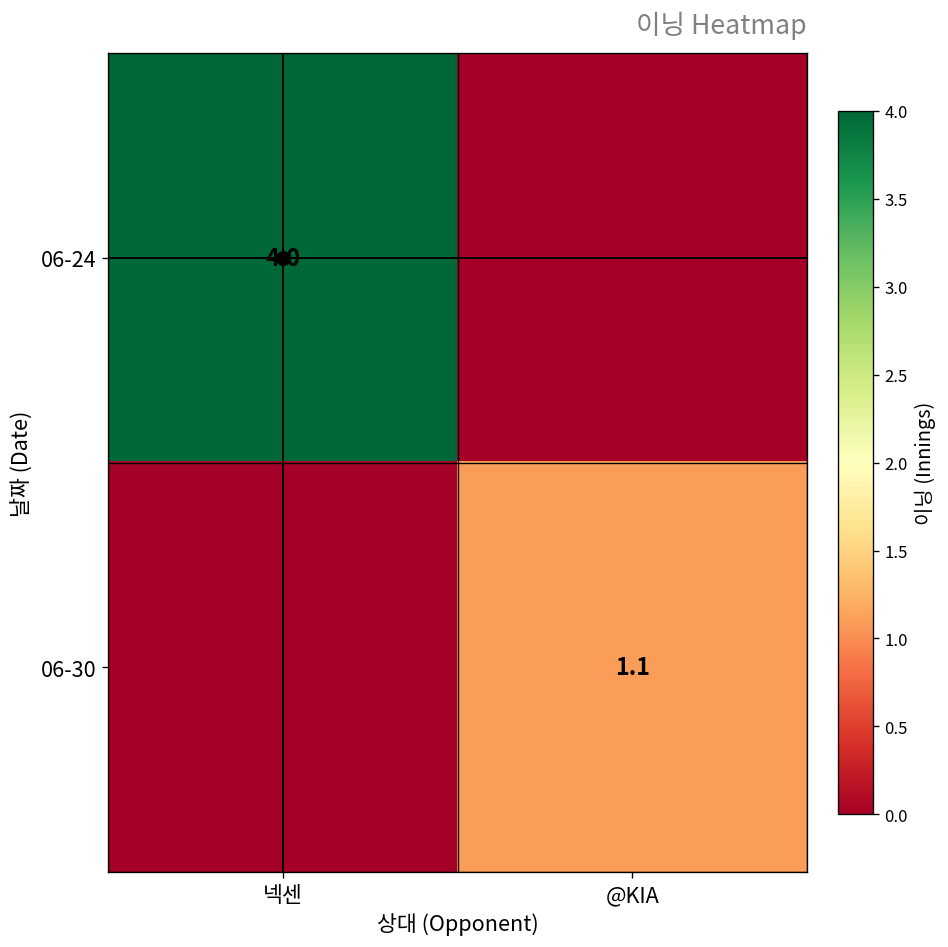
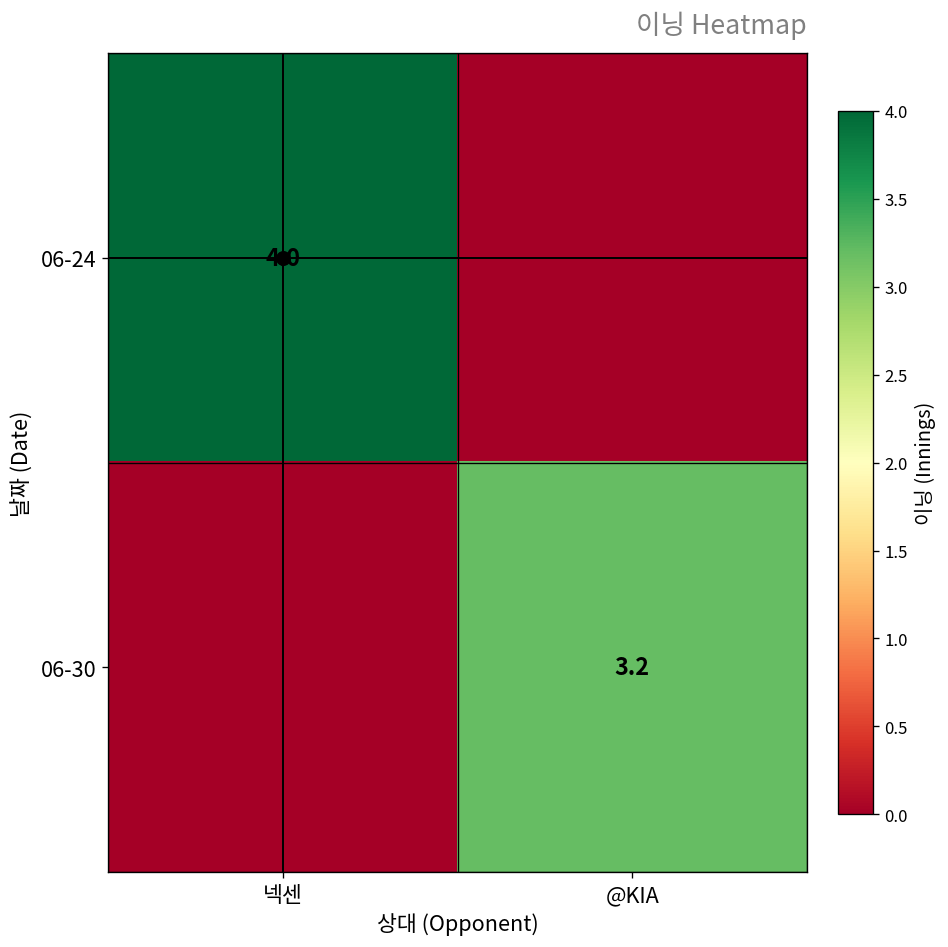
  {
    "06-30": {
-     "@KIA": 1.1
+     "@KIA": 3.2
    }
  }
